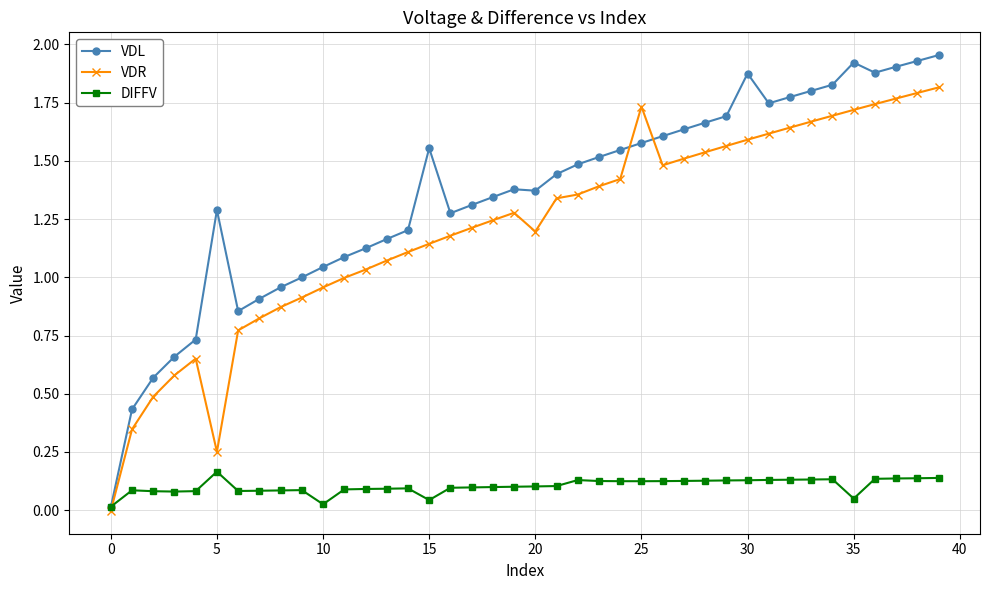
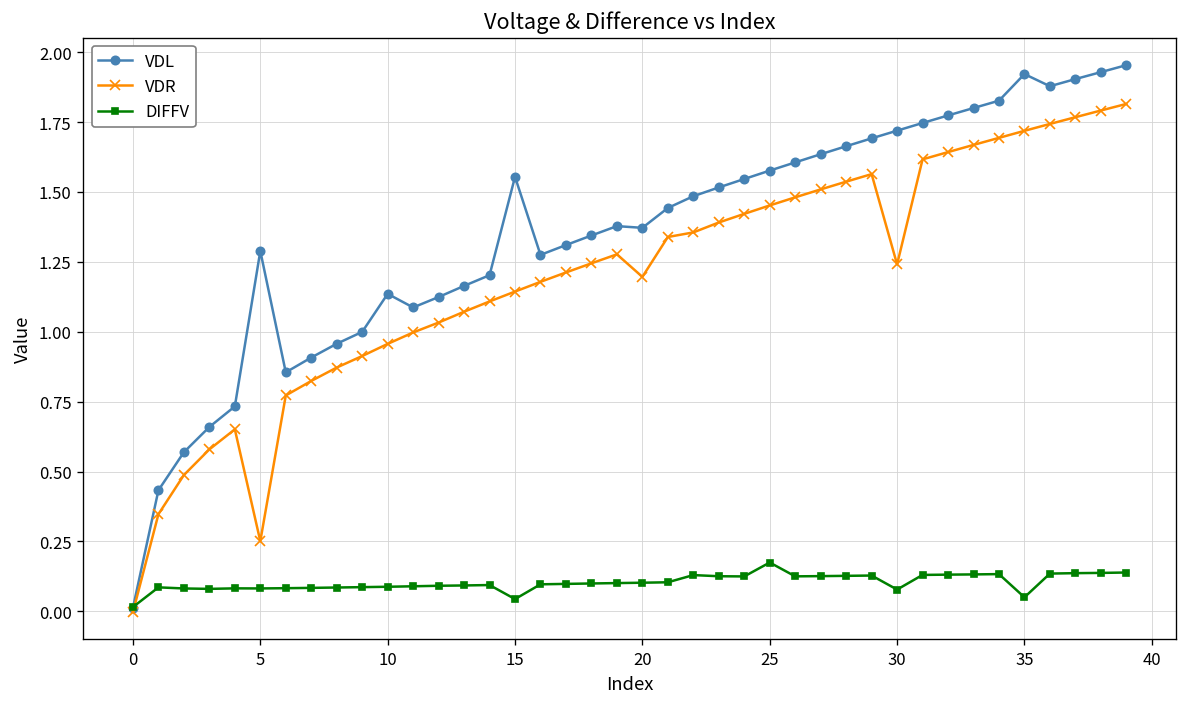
  {
    "VDL": {
      "5": 1.29,
-     "10": 1.04,
+     "10": 1.14,
      "15": 1.55,
      "20": 1.37,
      "25": 1.58,
-     "30": 1.87,
+     "30": 1.72,
      "35": 1.92
    },
    "VDR": {
      "0": 0.00,
      "5": 0.25,
      "10": 0.96,
      "15": 1.14,
      "20": 1.20,
-     "25": 1.73,
-     "30": 1.59,
+     "25": 1.45,
+     "30": 1.24,
      "35": 1.72
    },
    "DIFFV": {
-     "5": 0.17,
-     "10": 0.03,
+     "5": 0.08,
+     "10": 0.09,
      "15": 0.04,
      "20": 0.10,
-     "25": 0.12,
-     "30": 0.13,
+     "25": 0.17,
+     "30": 0.08,
      "35": 0.05
    }
  }
